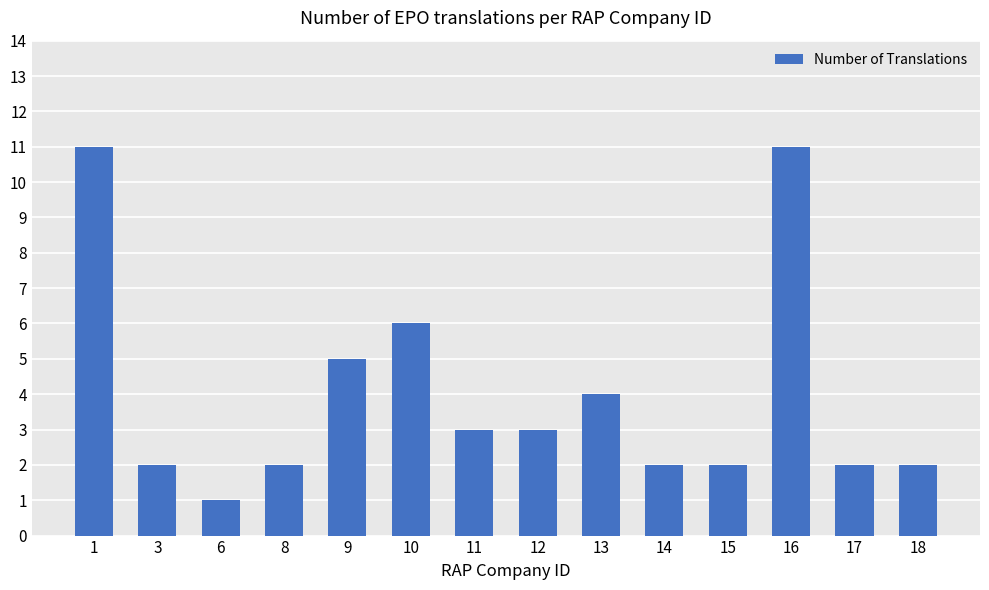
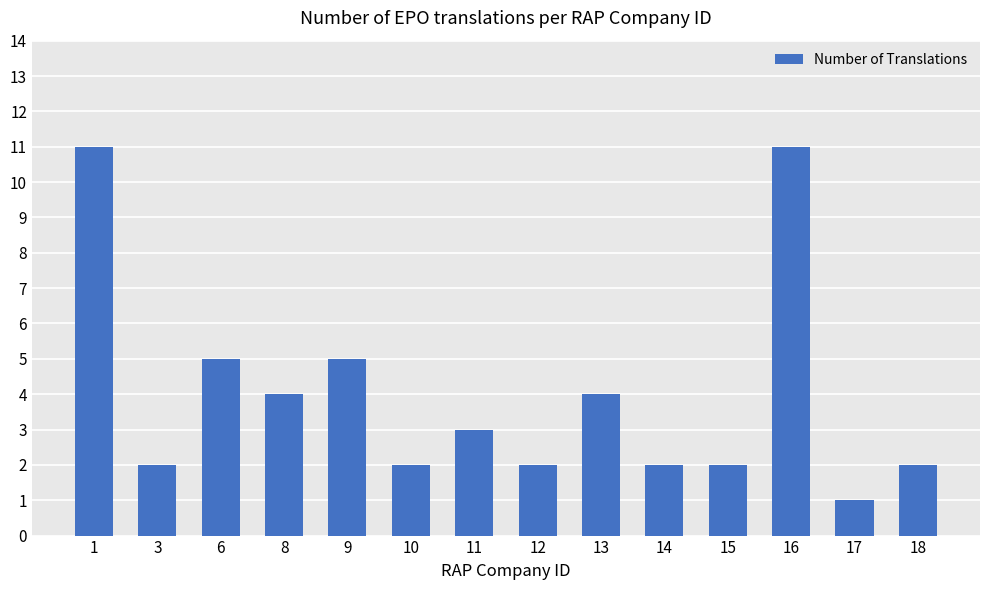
  {
    "1": 11,
    "3": 2,
-   "6": 1,
-   "8": 2,
+   "6": 5,
+   "8": 4,
    "9": 5,
-   "10": 6,
+   "10": 2,
    "11": 3,
-   "12": 3,
+   "12": 2,
    "13": 4,
    "14": 2,
    "15": 2,
    "16": 11,
-   "17": 2,
+   "17": 1,
    "18": 2
  }
